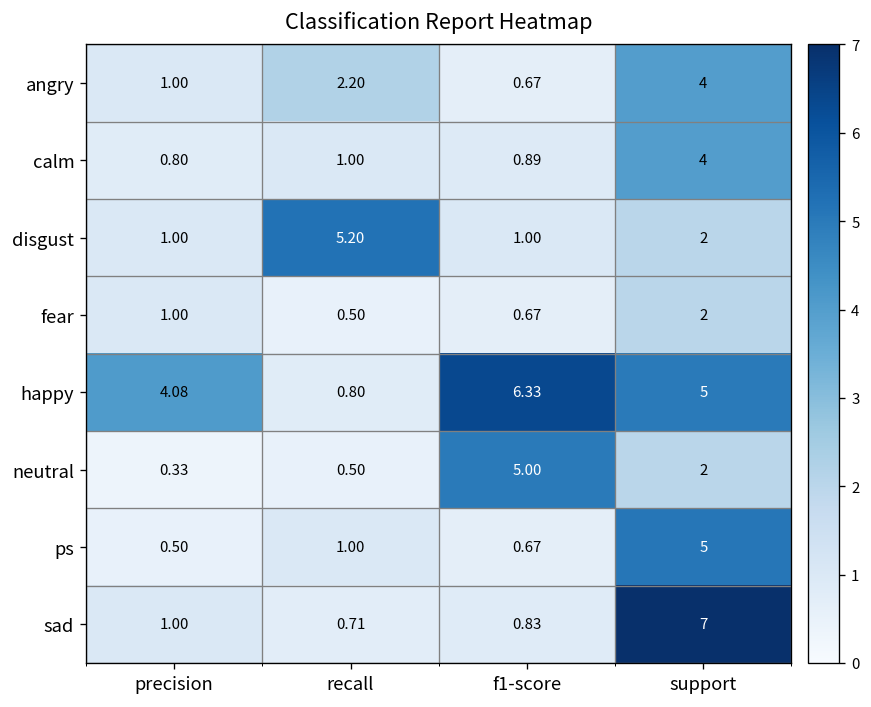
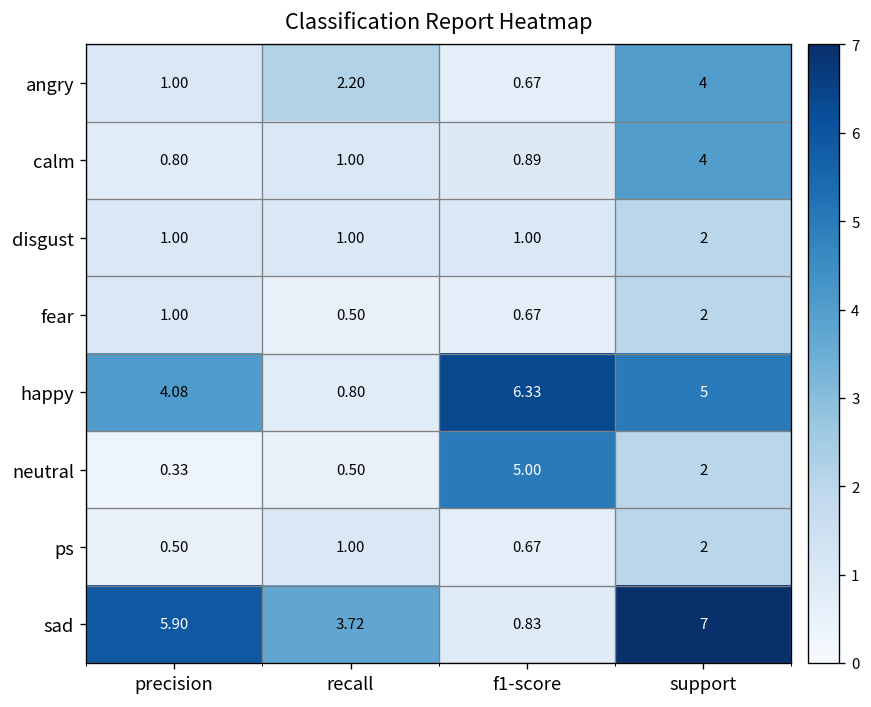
  {
    "angry": {
      "precision": 1.00,
      "recall": 2.20,
      "f1-score": 0.67,
      "support": 4
    },
    "calm": {
      "precision": 0.80,
      "recall": 1.00,
      "f1-score": 0.89,
      "support": 4
    },
    "disgust": {
      "precision": 1.00,
-     "recall": 5.20,
+     "recall": 1.00,
      "f1-score": 1.00,
      "support": 2
    },
    "fear": {
      "precision": 1.00,
      "recall": 0.50,
      "f1-score": 0.67,
      "support": 2
    },
    "happy": {
      "precision": 4.08,
      "recall": 0.80,
      "f1-score": 6.33,
      "support": 5
    },
    "neutral": {
      "precision": 0.33,
      "recall": 0.50,
      "f1-score": 5.00,
      "support": 2
    },
    "ps": {
      "precision": 0.50,
      "recall": 1.00,
      "f1-score": 0.67,
-     "support": 5
+     "support": 2
    },
    "sad": {
-     "precision": 1.00,
-     "recall": 0.71,
+     "precision": 5.90,
+     "recall": 3.72,
      "f1-score": 0.83,
      "support": 7
    }
  }
